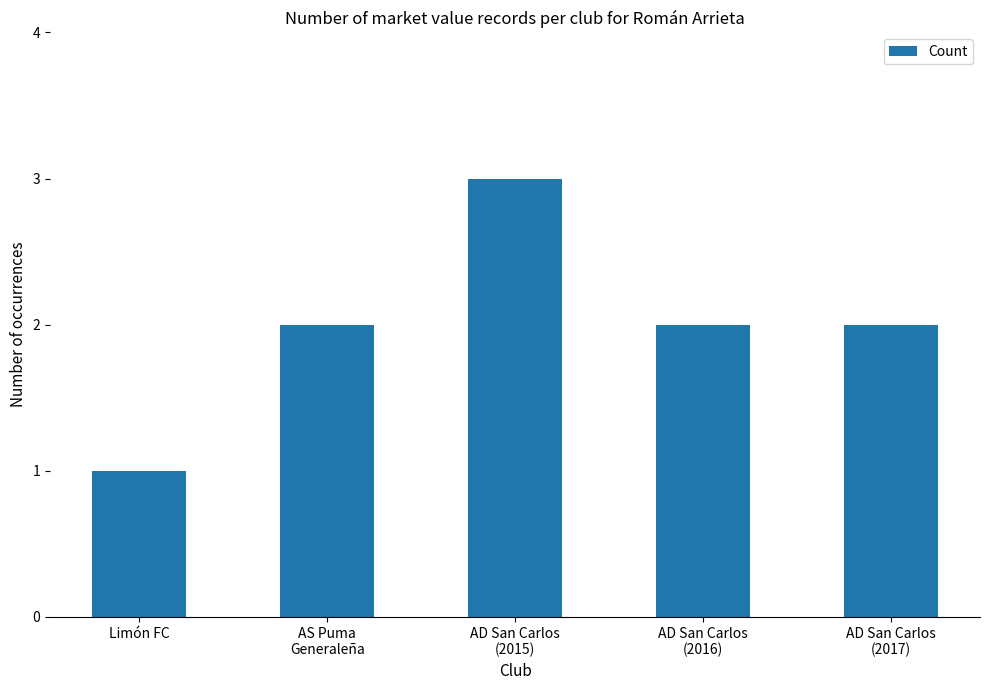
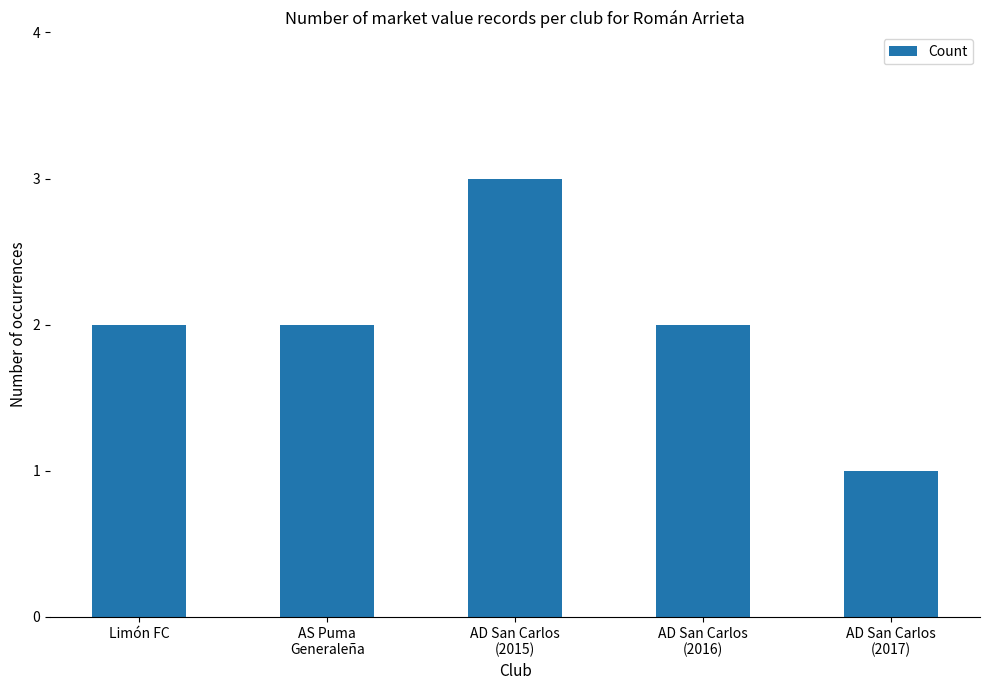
  {
-   "Limón FC": 1,
+   "Limón FC": 2,
    "AS Puma Generaleña": 2,
    "AD San Carlos (2015)": 3,
    "AD San Carlos (2016)": 2,
-   "AD San Carlos (2017)": 2
+   "AD San Carlos (2017)": 1
  }
